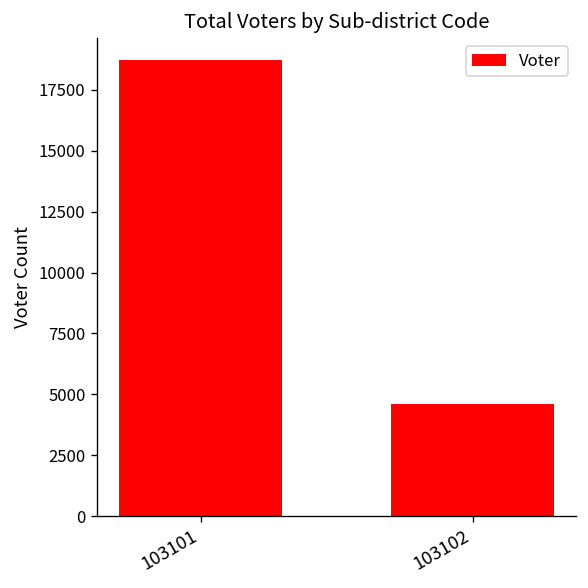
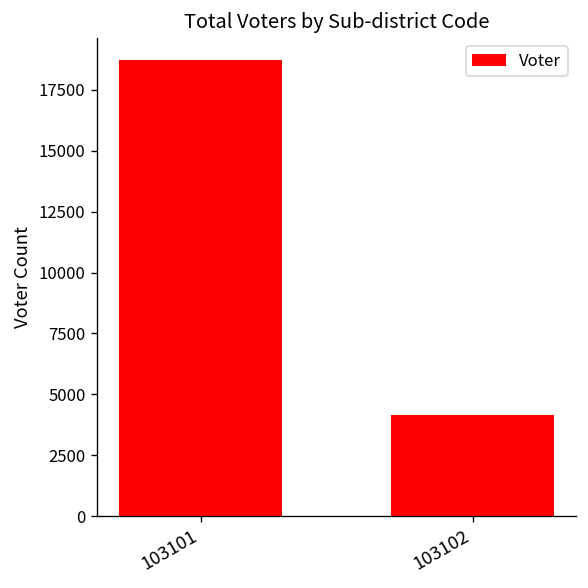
  {
    "103101": 18700,
-   "103102": 4600
+   "103102": 4100
  }
